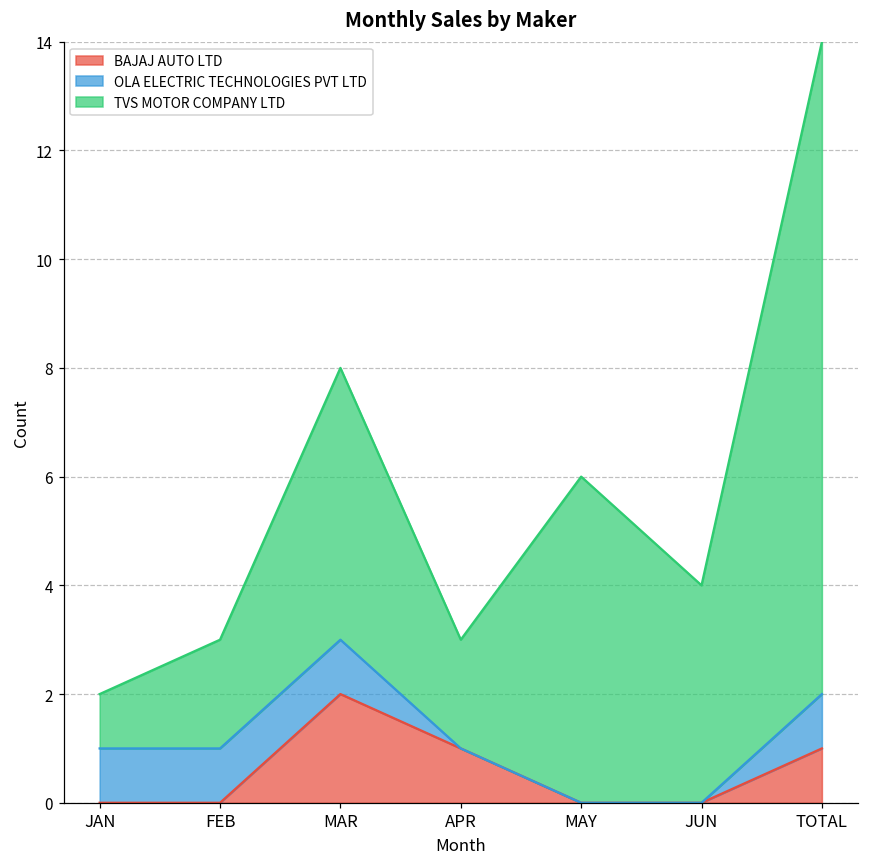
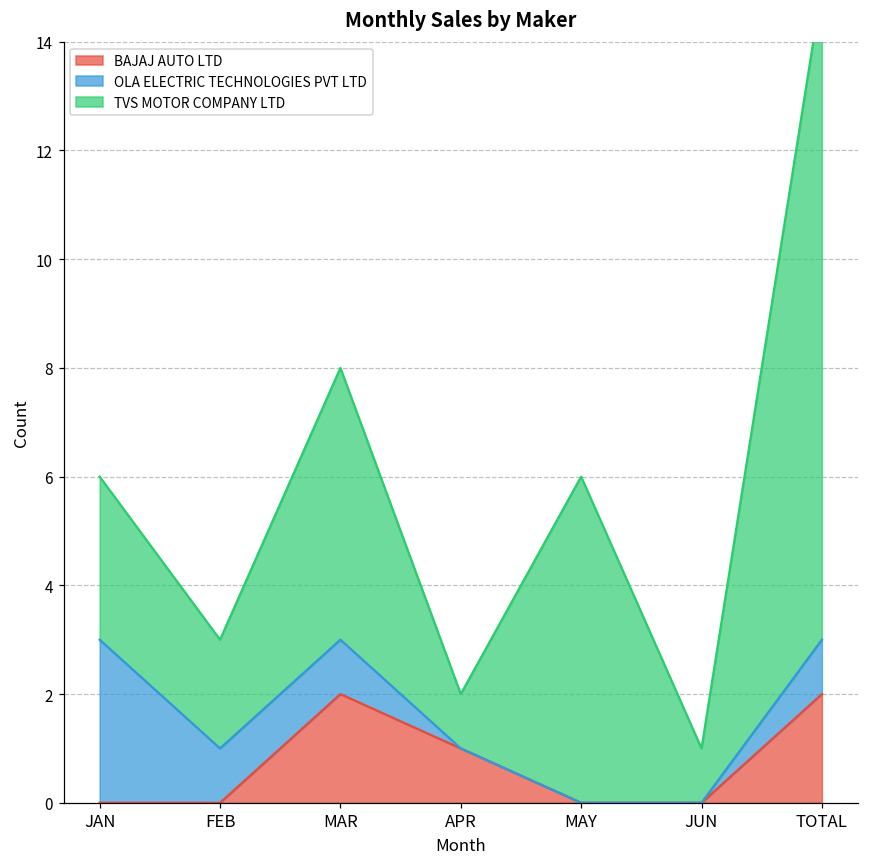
  {
    "BAJAJ AUTO LTD": {
      "JAN": 0,
      "FEB": 0,
      "MAR": 2,
-     "TOTAL": 1
+     "TOTAL": 2
    },
    "OLA ELECTRIC TECHNOLOGIES PVT LTD": {
-     "JAN": 1,
+     "JAN": 3,
      "FEB": 1,
      "MAR": 1,
      "TOTAL": 1
    },
    "TVS MOTOR COMPANY LTD": {
-     "JAN": 1,
+     "JAN": 3,
      "FEB": 2,
      "MAR": 5,
-     "APR": 2,
+     "APR": 1,
      "MAY": 6,
-     "JUN": 4
+     "JUN": 1
    }
  }
